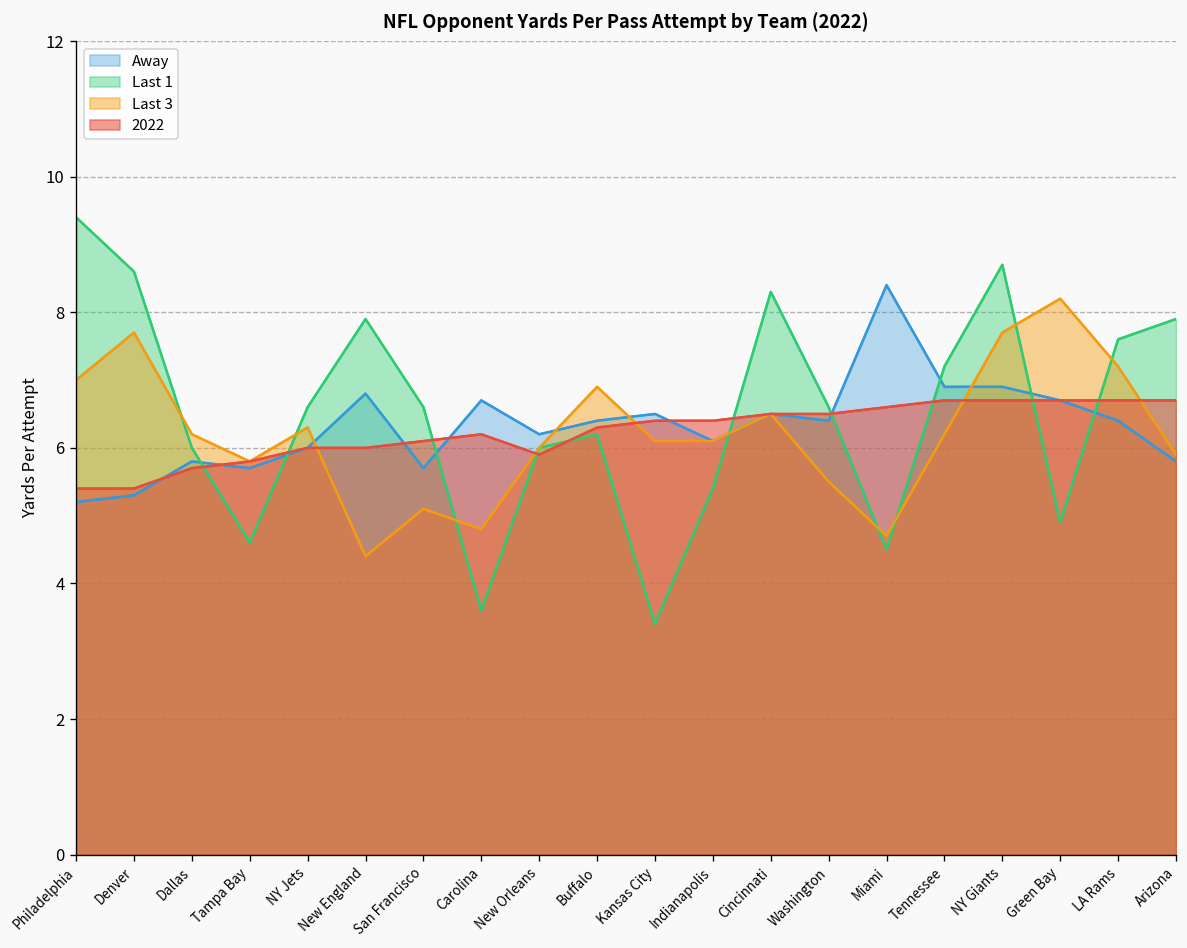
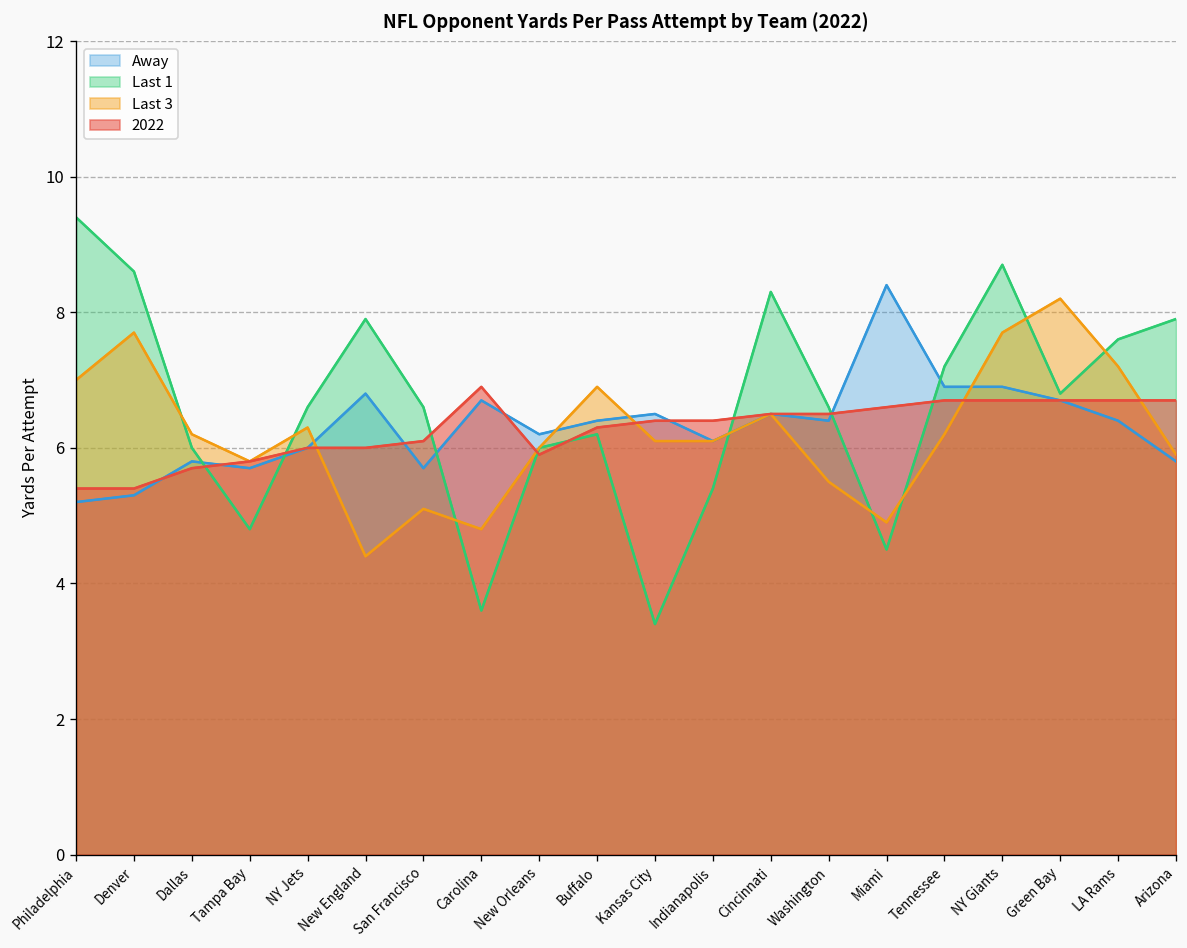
  {
    "Away": {
      "Philadelphia": 5.2,
      "Denver": 5.3,
      "Dallas": 5.8,
      "Tampa Bay": 5.7,
      "New England": 6.8,
      "San Francisco": 5.7,
      "Carolina": 6.7,
      "New Orleans": 6.2,
      "Buffalo": 6.4,
      "Kansas City": 6.5,
      "Washington": 6.4,
      "Miami": 8.4,
      "Tennessee": 6.9,
      "NY Giants": 6.9,
      "LA Rams": 6.4,
      "Arizona": 5.8
    },
    "Last 1": {
      "Philadelphia": 9.4,
      "Denver": 8.6,
      "Dallas": 6.0,
-     "Tampa Bay": 4.6,
+     "Tampa Bay": 4.8,
      "NY Jets": 6.6,
      "New England": 7.9,
      "San Francisco": 6.6,
      "Carolina": 3.6,
      "Buffalo": 6.2,
      "Kansas City": 3.4,
      "Indianapolis": 5.4,
      "Cincinnati": 8.3,
      "Washington": 6.6,
      "Miami": 4.5,
      "Tennessee": 7.2,
      "NY Giants": 8.7,
-     "Green Bay": 4.9,
+     "Green Bay": 6.8,
      "LA Rams": 7.6,
      "Arizona": 7.9
    },
    "Last 3": {
      "Philadelphia": 7.0,
      "Denver": 7.7,
      "Dallas": 6.2,
      "NY Jets": 6.3,
      "New England": 4.4,
      "San Francisco": 5.1,
      "Carolina": 4.8,
      "Buffalo": 6.9,
      "Kansas City": 6.1,
      "Washington": 5.5,
-     "Miami": 4.7,
+     "Miami": 4.9,
      "Tennessee": 6.2,
      "NY Giants": 7.7,
      "Green Bay": 8.2,
      "LA Rams": 7.2,
      "Arizona": 5.9
    },
    "2022": {
      "Philadelphia": 5.4,
      "Denver": 5.4,
      "Dallas": 5.7,
      "New England": 6.0,
      "San Francisco": 6.1,
-     "Carolina": 6.2,
+     "Carolina": 6.9,
      "New Orleans": 5.9,
      "Buffalo": 6.3,
      "Kansas City": 6.4,
      "Indianapolis": 6.4,
      "Washington": 6.5,
      "Miami": 6.6,
      "Tennessee": 6.7,
      "NY Giants": 6.7,
      "LA Rams": 6.7,
      "Arizona": 6.7
    }
  }
